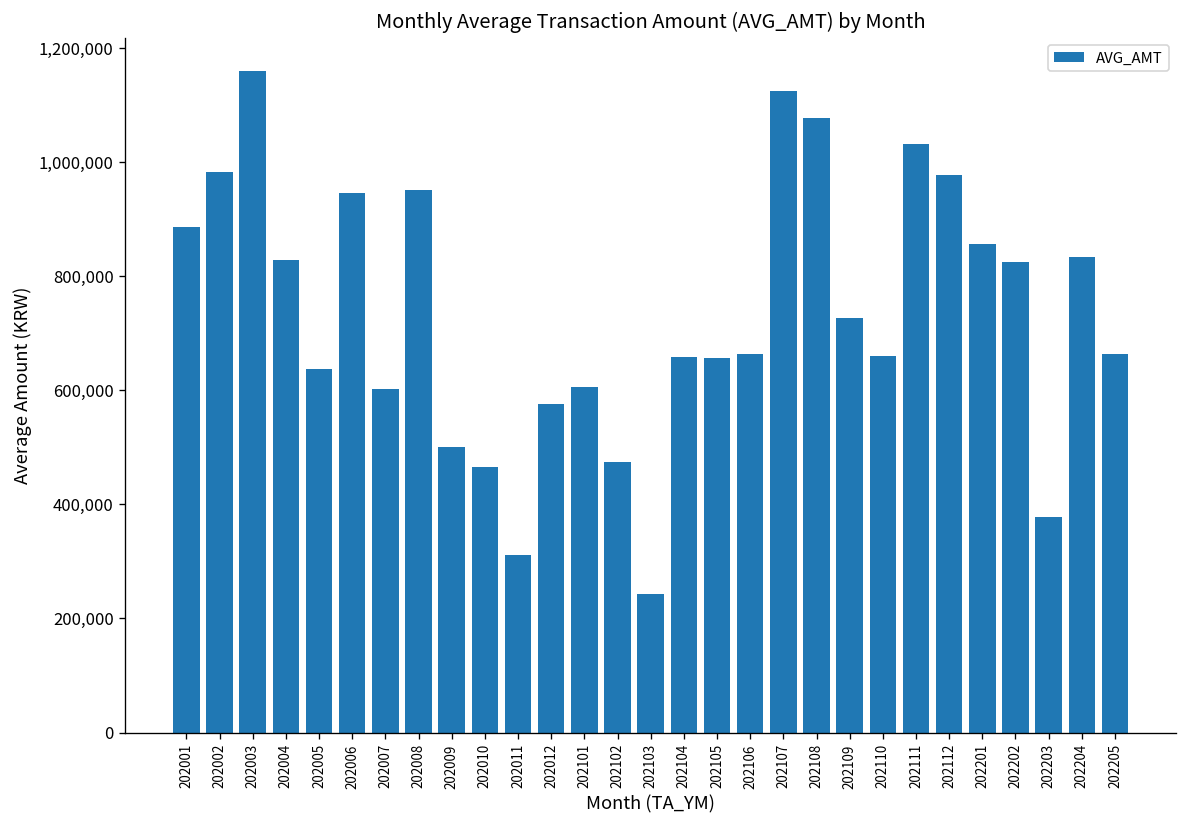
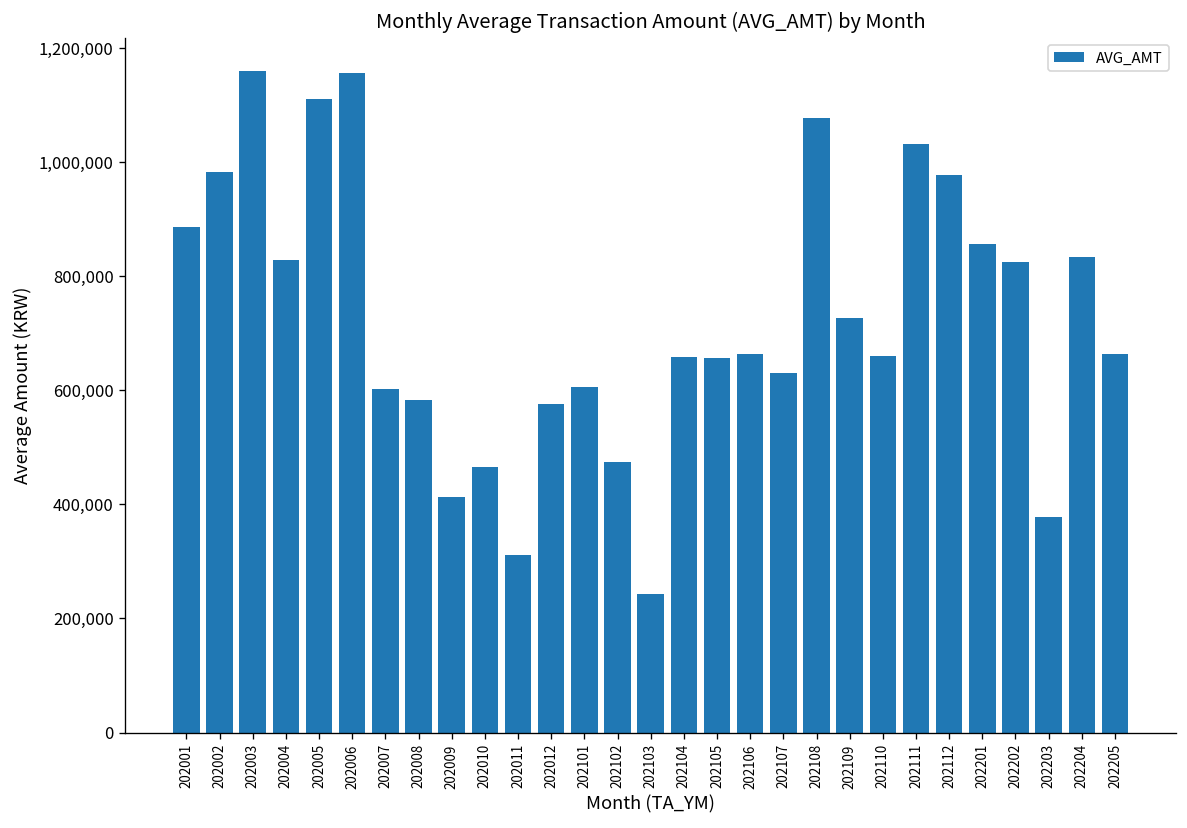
  {
    "202001": "890,000",
    "202002": "980,000",
    "202003": "1,160,000",
    "202004": "830,000",
-   "202005": "640,000",
-   "202006": "950,000",
+   "202005": "1,110,000",
+   "202006": "1,160,000",
    "202007": "600,000",
-   "202008": "950,000",
-   "202009": "500,000",
+   "202008": "580,000",
+   "202009": "410,000",
    "202010": "470,000",
    "202011": "310,000",
    "202012": "580,000",
    "202101": "610,000",
    "202102": "470,000",
    "202103": "240,000",
    "202104": "660,000",
    "202105": "660,000",
    "202106": "660,000",
-   "202107": "1,130,000",
+   "202107": "630,000",
    "202108": "1,080,000",
    "202109": "730,000",
    "202110": "660,000",
    "202111": "1,030,000",
    "202112": "980,000",
    "202201": "860,000",
    "202202": "830,000",
    "202203": "380,000",
    "202204": "830,000",
    "202205": "660,000"
  }
